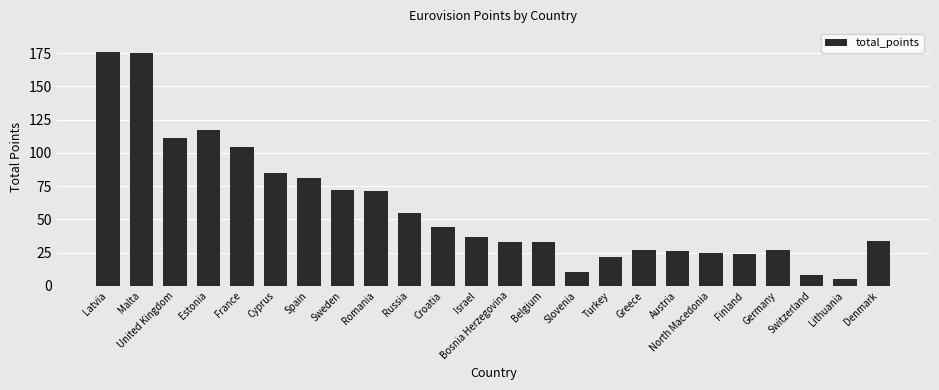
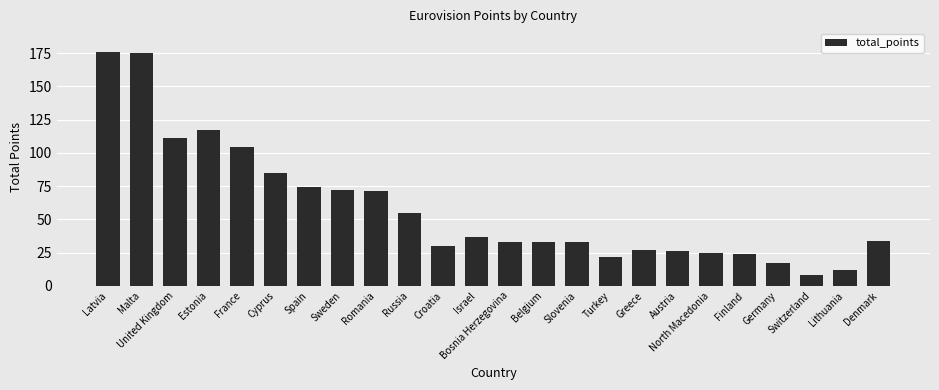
  {
    "Latvia": 176,
    "Malta": 175,
    "United Kingdom": 111,
    "Estonia": 117,
    "France": 104,
    "Cyprus": 85,
-   "Spain": 81,
+   "Spain": 74,
    "Sweden": 72,
    "Romania": 71,
    "Russia": 55,
-   "Croatia": 44,
+   "Croatia": 30,
    "Israel": 37,
    "Bosnia Herzegovina": 33,
    "Belgium": 33,
-   "Slovenia": 10,
+   "Slovenia": 33,
    "Turkey": 22,
    "Greece": 27,
    "Austria": 26,
    "North Macedonia": 25,
    "Finland": 24,
-   "Germany": 27,
+   "Germany": 17,
    "Switzerland": 8,
-   "Lithuania": 5,
+   "Lithuania": 12,
    "Denmark": 34
  }
